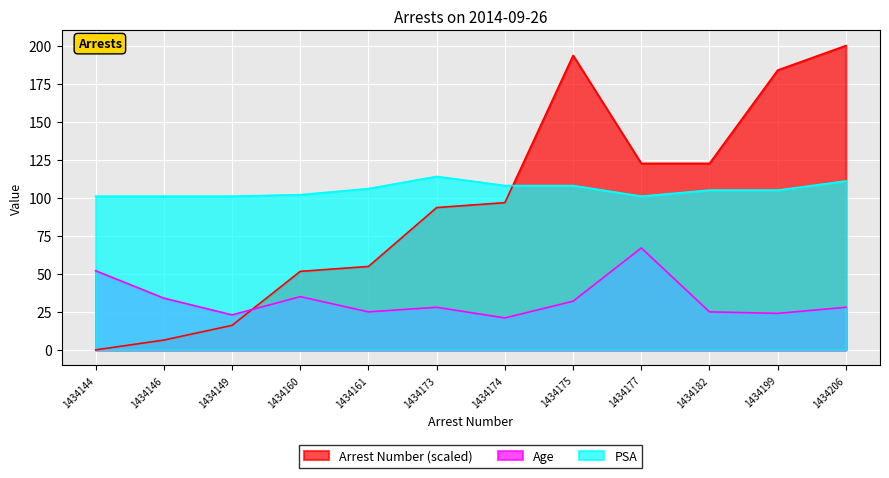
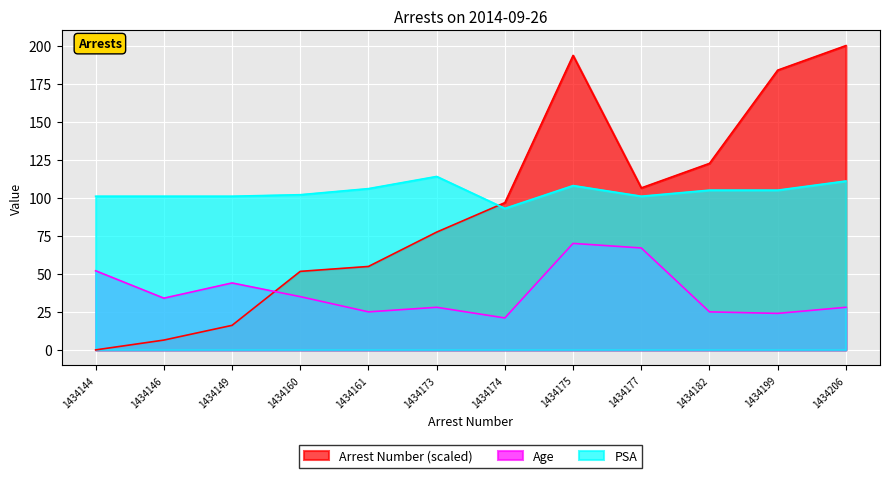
  {
    "Arrest Number (scaled)": {
      "1434144": 0,
      "1434146": 6,
      "1434149": 16,
      "1434160": 52,
      "1434161": 55,
-     "1434173": 94,
+     "1434173": 77,
      "1434174": 97,
      "1434175": 194,
-     "1434177": 123,
+     "1434177": 106,
      "1434182": 123,
      "1434199": 184,
      "1434206": 200
    },
    "Age": {
      "1434144": 52,
      "1434146": 34,
-     "1434149": 23,
+     "1434149": 44,
      "1434160": 35,
      "1434161": 25,
      "1434173": 28,
      "1434174": 21,
-     "1434175": 32,
+     "1434175": 70,
      "1434177": 67,
      "1434182": 25,
      "1434199": 24,
      "1434206": 28
    },
    "PSA": {
      "1434144": 101,
      "1434146": 101,
      "1434149": 101,
      "1434160": 102,
      "1434161": 106,
      "1434173": 114,
-     "1434174": 108,
+     "1434174": 93,
      "1434175": 108,
      "1434177": 101,
      "1434182": 105,
      "1434199": 105,
      "1434206": 111
    }
  }
